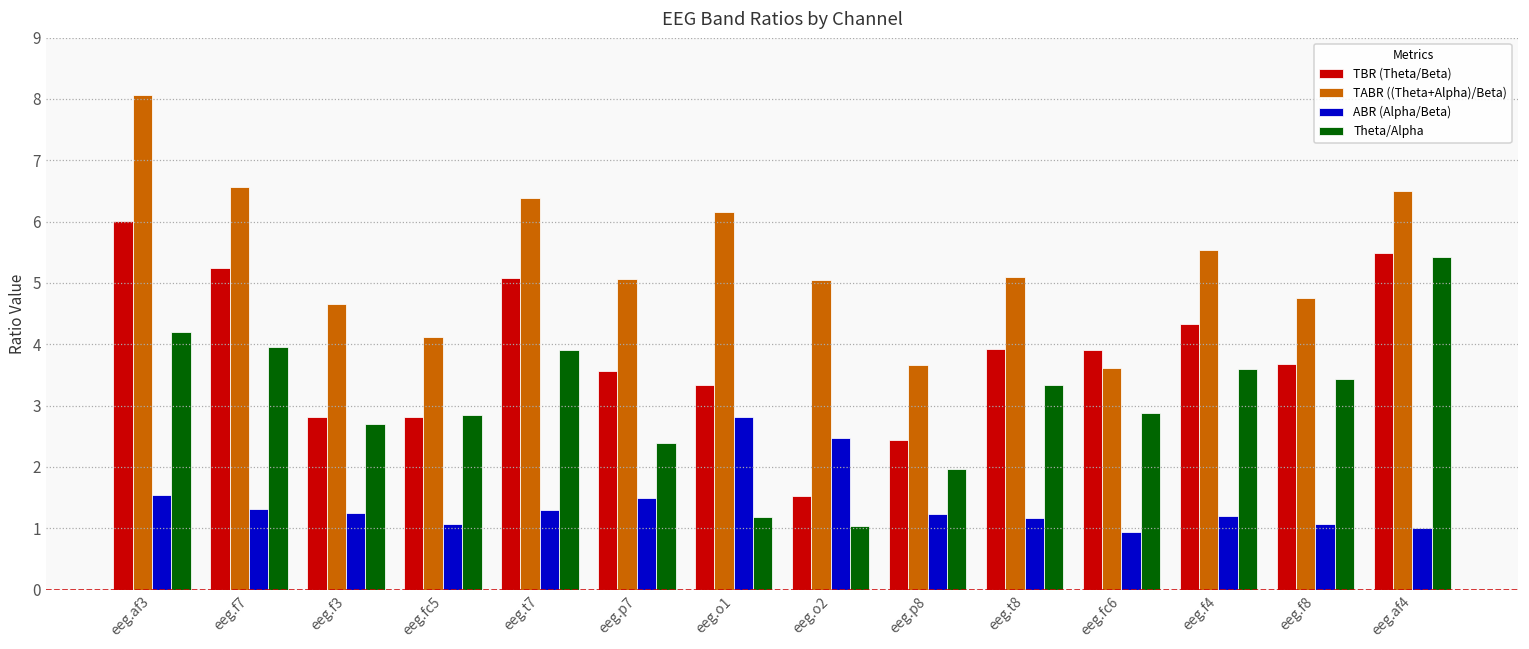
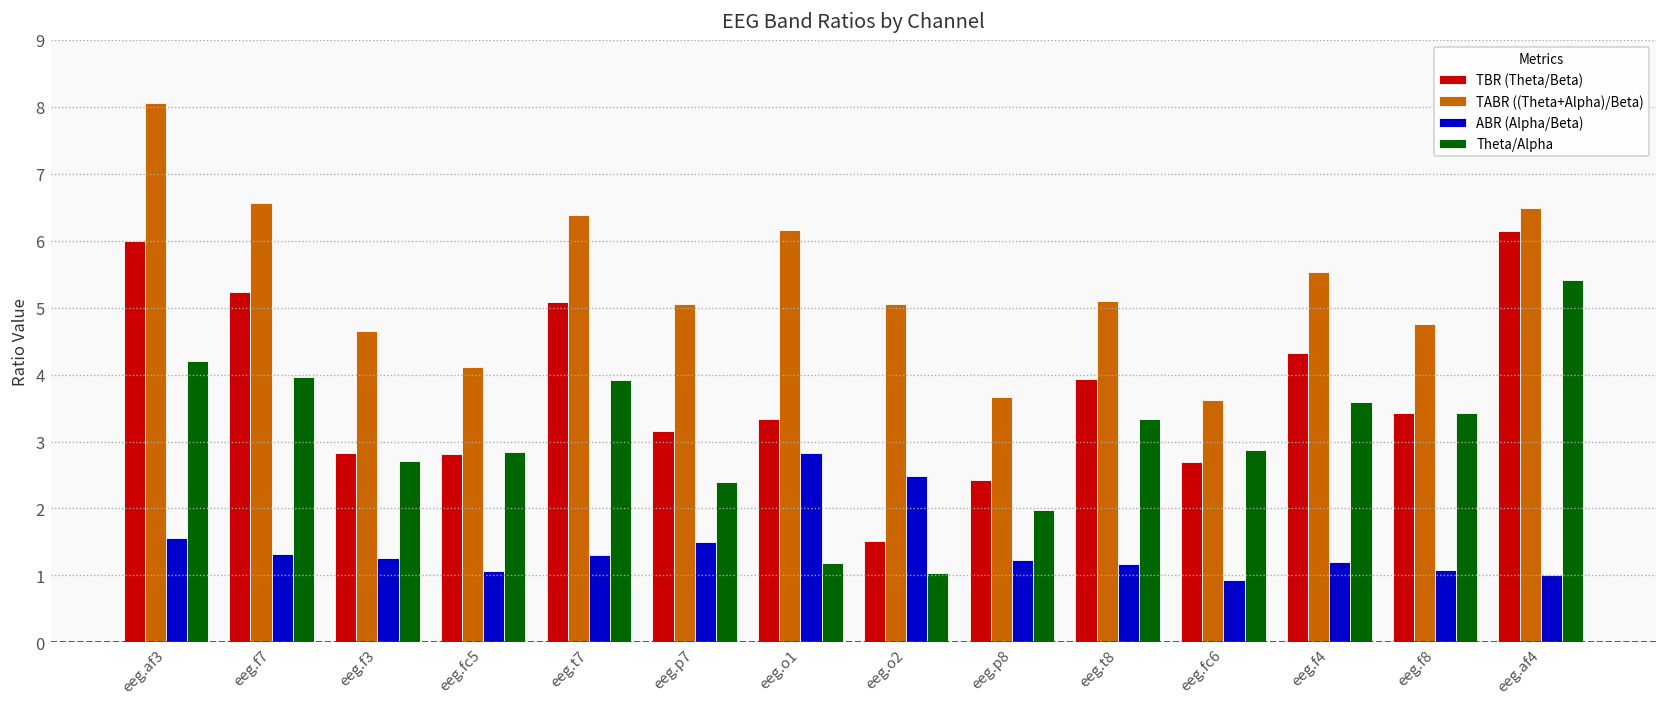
  {
    "TBR (Theta/Beta)": {
      "eeg.af3": 6.0,
      "eeg.f7": 5.2,
      "eeg.f3": 2.8,
      "eeg.fc5": 2.8,
      "eeg.t7": 5.1,
-     "eeg.p7": 3.6,
+     "eeg.p7": 3.2,
      "eeg.o1": 3.3,
      "eeg.o2": 1.5,
      "eeg.p8": 2.4,
      "eeg.t8": 3.9,
-     "eeg.fc6": 3.9,
+     "eeg.fc6": 2.7,
      "eeg.f4": 4.3,
-     "eeg.f8": 3.7,
-     "eeg.af4": 5.5
+     "eeg.f8": 3.4,
+     "eeg.af4": 6.1
    },
    "TABR ((Theta+Alpha)/Beta)": {
      "eeg.af3": 8.1,
      "eeg.f7": 6.6,
      "eeg.f3": 4.7,
      "eeg.fc5": 4.1,
      "eeg.t7": 6.4,
      "eeg.p7": 5.1,
      "eeg.o1": 6.2,
      "eeg.o2": 5.1,
      "eeg.p8": 3.7,
      "eeg.t8": 5.1,
      "eeg.fc6": 3.6,
      "eeg.f4": 5.5,
      "eeg.f8": 4.8,
      "eeg.af4": 6.5
    },
    "ABR (Alpha/Beta)": {
      "eeg.af3": 1.6,
      "eeg.f7": 1.3,
      "eeg.f3": 1.3,
      "eeg.fc5": 1.1,
      "eeg.t7": 1.3,
      "eeg.p7": 1.5,
      "eeg.o1": 2.8,
      "eeg.o2": 2.5,
      "eeg.p8": 1.2,
      "eeg.t8": 1.2,
      "eeg.fc6": 0.9,
      "eeg.f4": 1.2,
      "eeg.f8": 1.1,
      "eeg.af4": 1.0
    },
    "Theta/Alpha": {
      "eeg.af3": 4.2,
      "eeg.f7": 4.0,
      "eeg.f3": 2.7,
      "eeg.fc5": 2.8,
      "eeg.t7": 3.9,
      "eeg.p7": 2.4,
      "eeg.o1": 1.2,
      "eeg.o2": 1.0,
      "eeg.p8": 2.0,
      "eeg.t8": 3.3,
      "eeg.fc6": 2.9,
      "eeg.f4": 3.6,
      "eeg.f8": 3.4,
      "eeg.af4": 5.4
    }
  }
